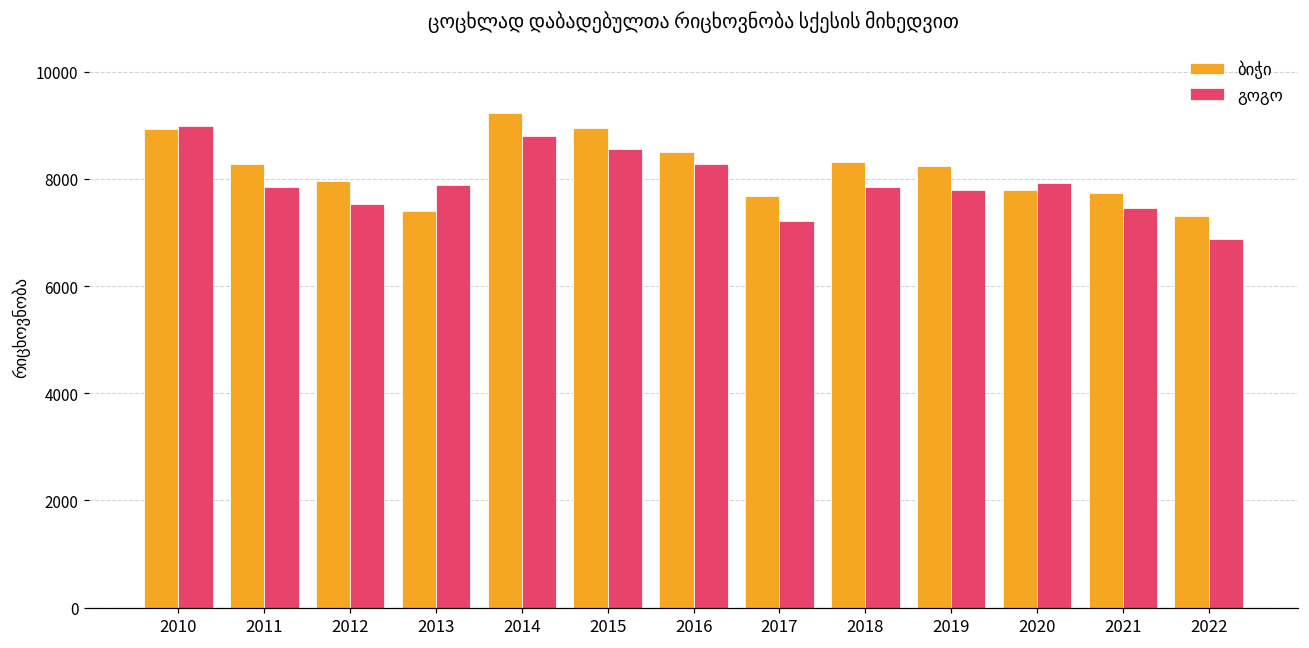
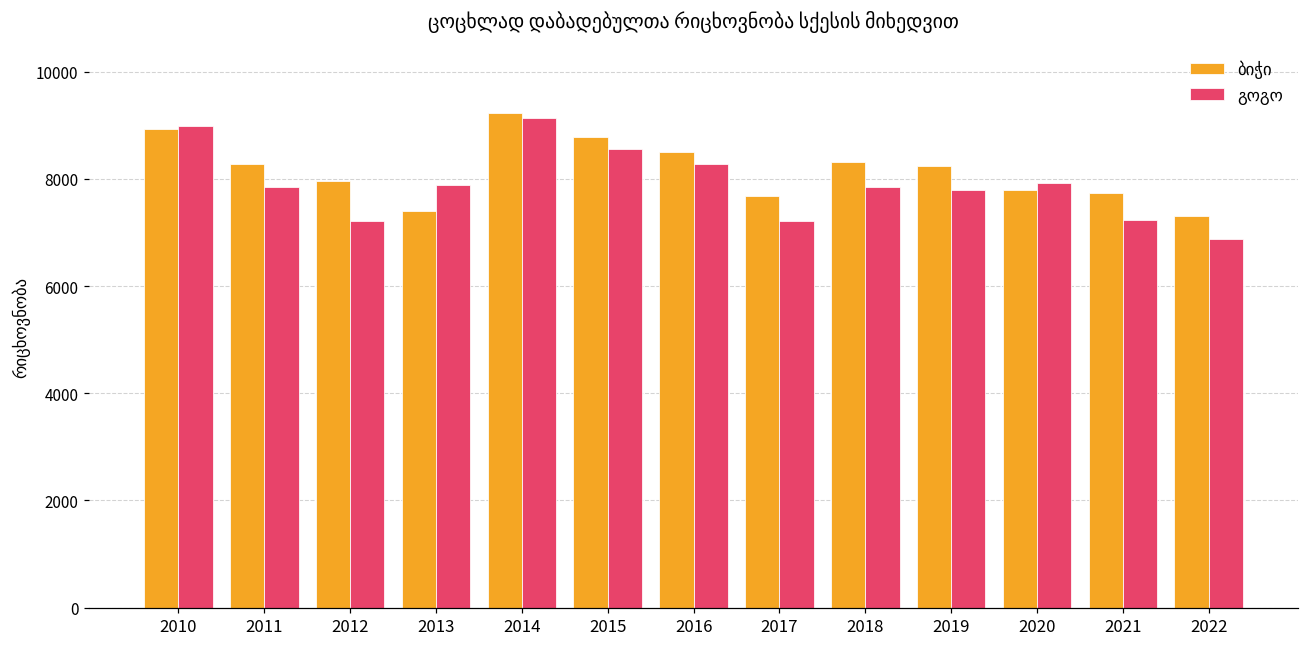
  {
    "ბიჭი": {
      "2010": 8900,
      "2011": 8300,
      "2012": 8000,
      "2013": 7400,
      "2014": 9200,
-     "2015": 9000,
+     "2015": 8800,
      "2016": 8500,
      "2017": 7700,
      "2018": 8300,
      "2019": 8200,
      "2020": 7800,
      "2021": 7700,
      "2022": 7300
    },
    "გოგო": {
      "2010": 9000,
      "2011": 7900,
-     "2012": 7500,
+     "2012": 7200,
      "2013": 7900,
-     "2014": 8800,
+     "2014": 9100,
      "2015": 8600,
      "2016": 8300,
      "2017": 7200,
      "2018": 7800,
      "2019": 7800,
      "2020": 7900,
-     "2021": 7500,
+     "2021": 7200,
      "2022": 6900
    }
  }
